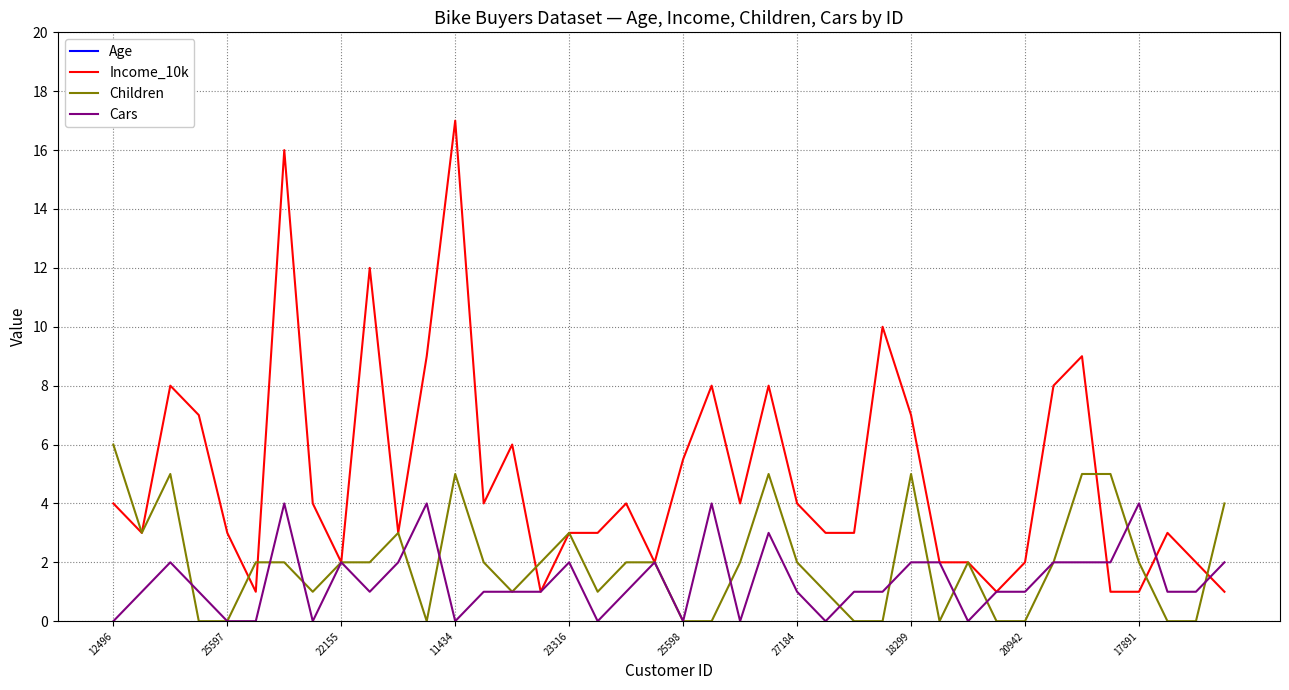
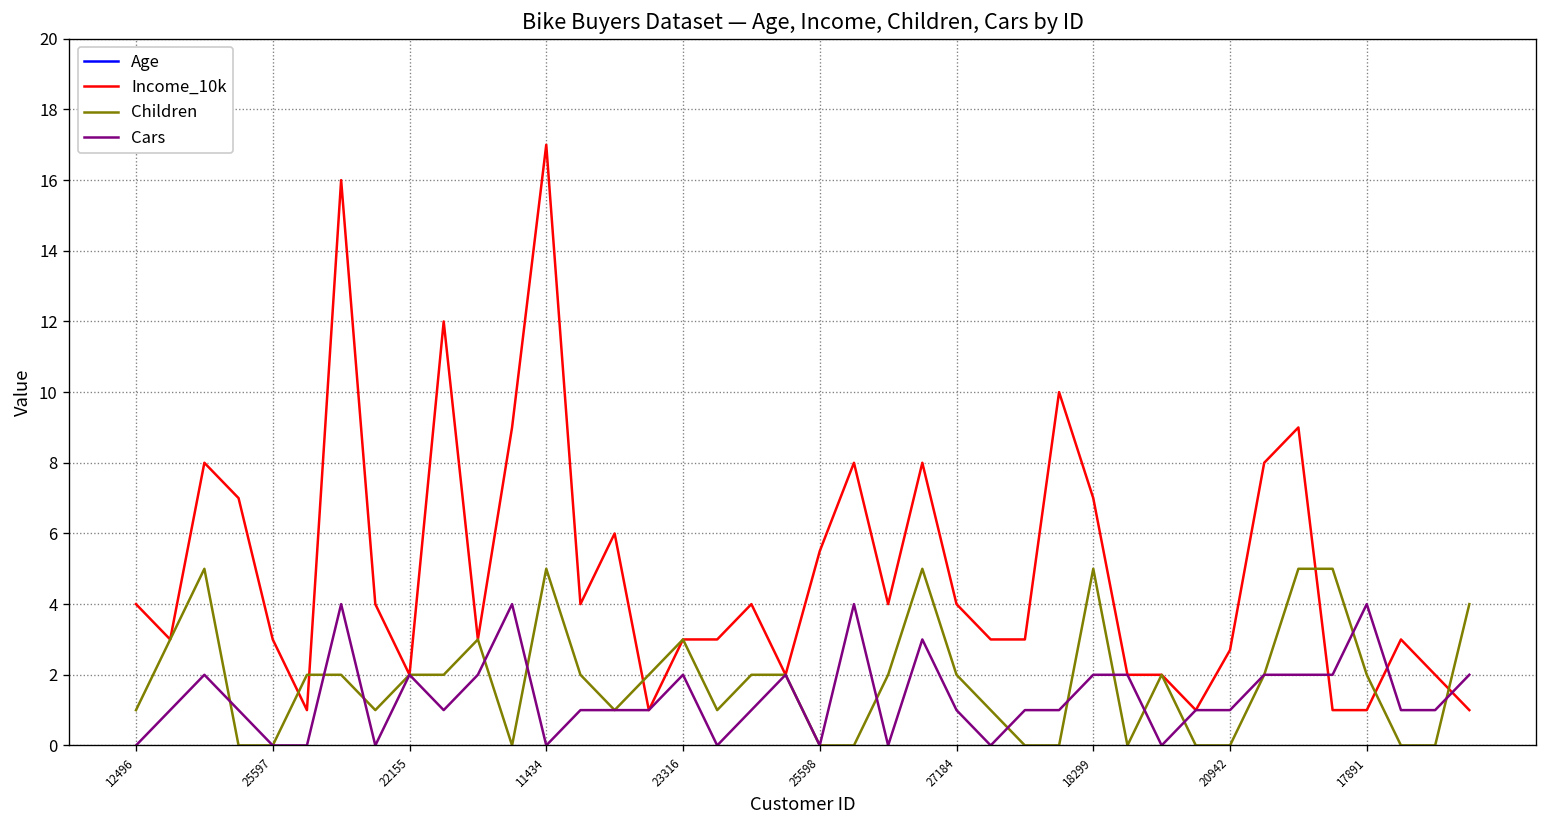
  {
    "Income_10k": {
      "12496": 4.0,
      "25597": 3.0,
      "11434": 17.0,
      "25598": 5.5,
      "27184": 4.0,
      "18299": 7.0,
-     "20942": 2.0,
+     "20942": 2.7,
      "17891": 1.0
    },
    "Children": {
-     "12496": 6,
+     "12496": 1,
      "11434": 5,
      "27184": 2,
      "18299": 5,
      "20942": 0,
      "17891": 2
    },
    "Cars": {
      "12496": 0.0,
      "11434": 0.0,
      "23316": 2.0,
      "27184": 1.0,
      "18299": 2.0,
      "20942": 1.0,
      "17891": 4.0
    }
  }
